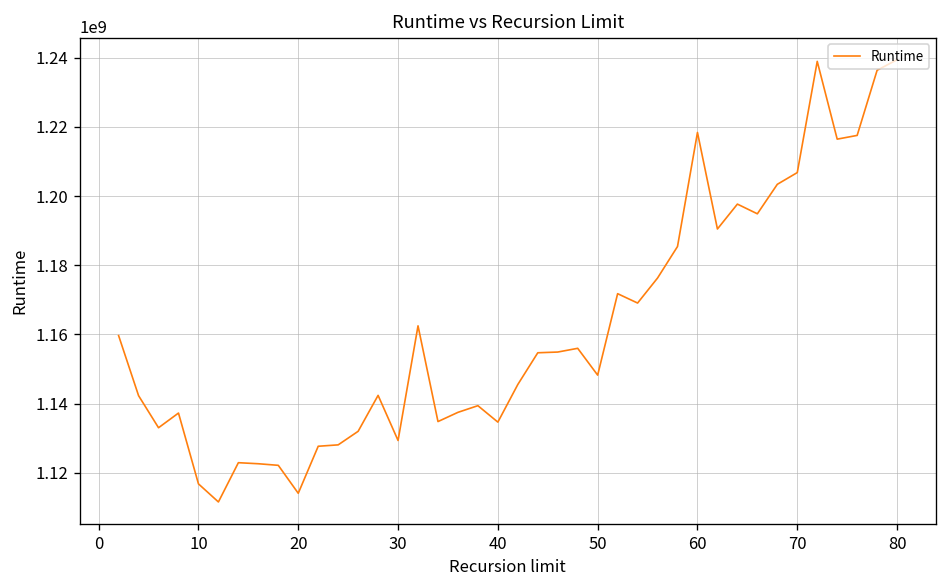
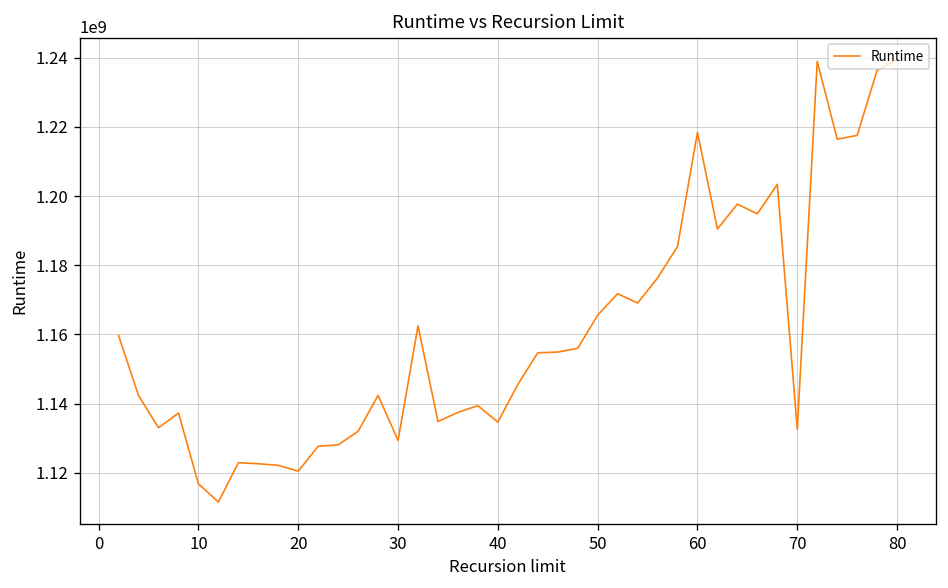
  {
    "10": 1117000000,
-   "20": 1114000000,
+   "20": 1120000000,
    "30": 1129000000,
    "40": 1135000000,
-   "50": 1148000000,
+   "50": 1166000000,
    "60": 1218000000,
-   "70": 1207000000
+   "70": 1133000000
  }
